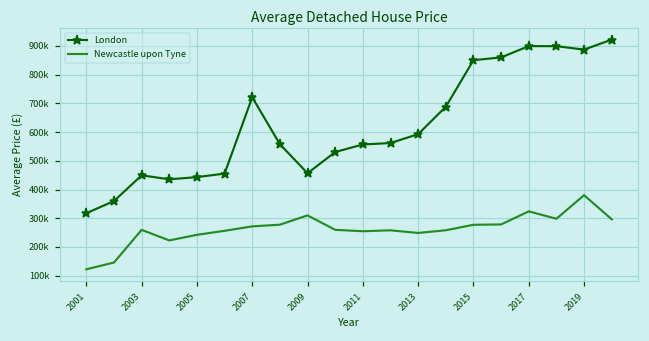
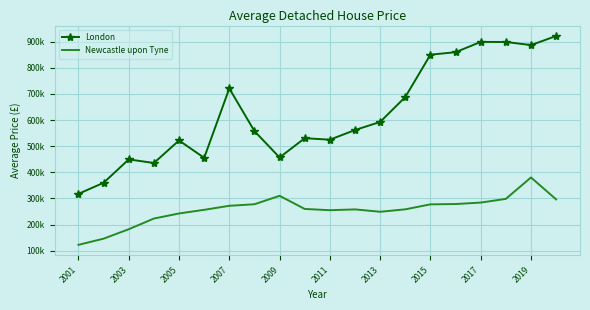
  {
    "London": {
      "2001": 320000,
      "2003": 450000,
-     "2005": 440000,
+     "2005": 520000,
      "2007": 720000,
      "2009": 460000,
-     "2011": 560000,
+     "2011": 520000,
      "2013": 590000,
      "2015": 850000,
      "2017": 900000,
      "2019": 890000
    },
    "Newcastle upon Tyne": {
      "2001": 120000,
-     "2003": 260000,
+     "2003": 180000,
      "2005": 240000,
      "2007": 270000,
      "2009": 310000,
      "2011": 250000,
      "2013": 250000,
      "2015": 280000,
-     "2017": 320000,
+     "2017": 280000,
      "2019": 380000
    }
  }
